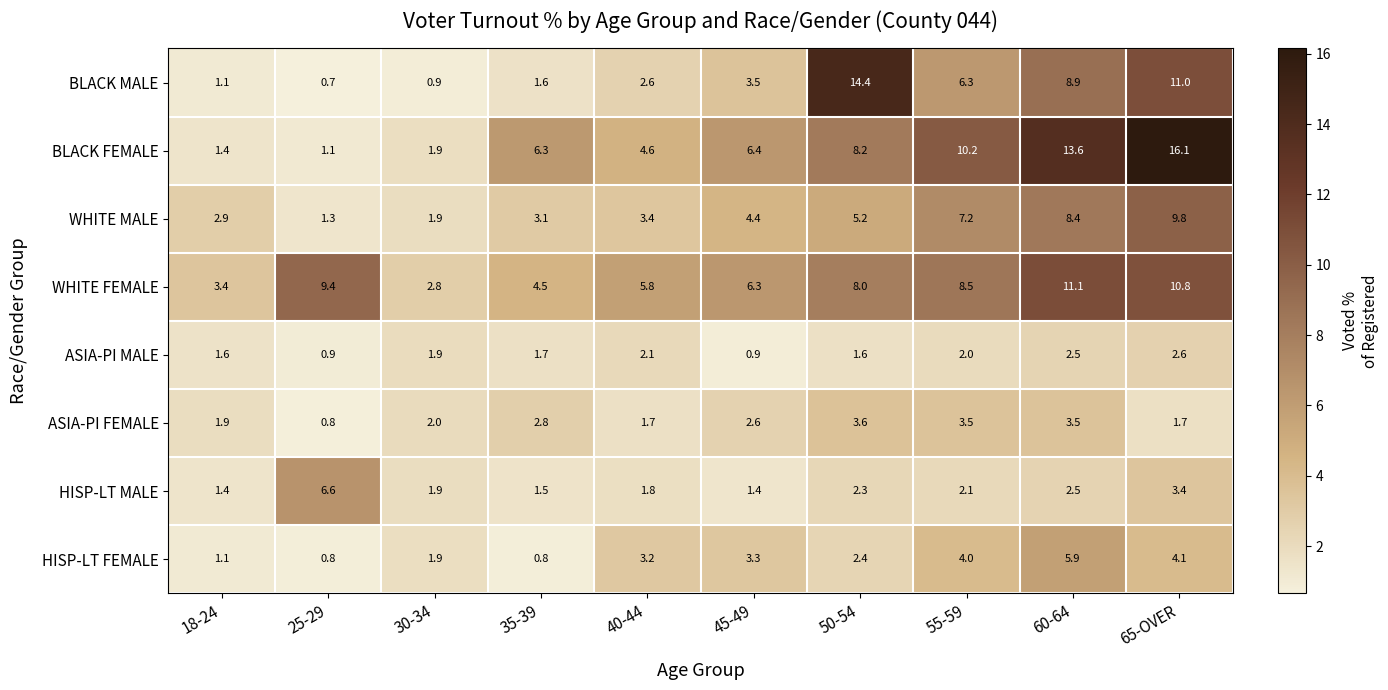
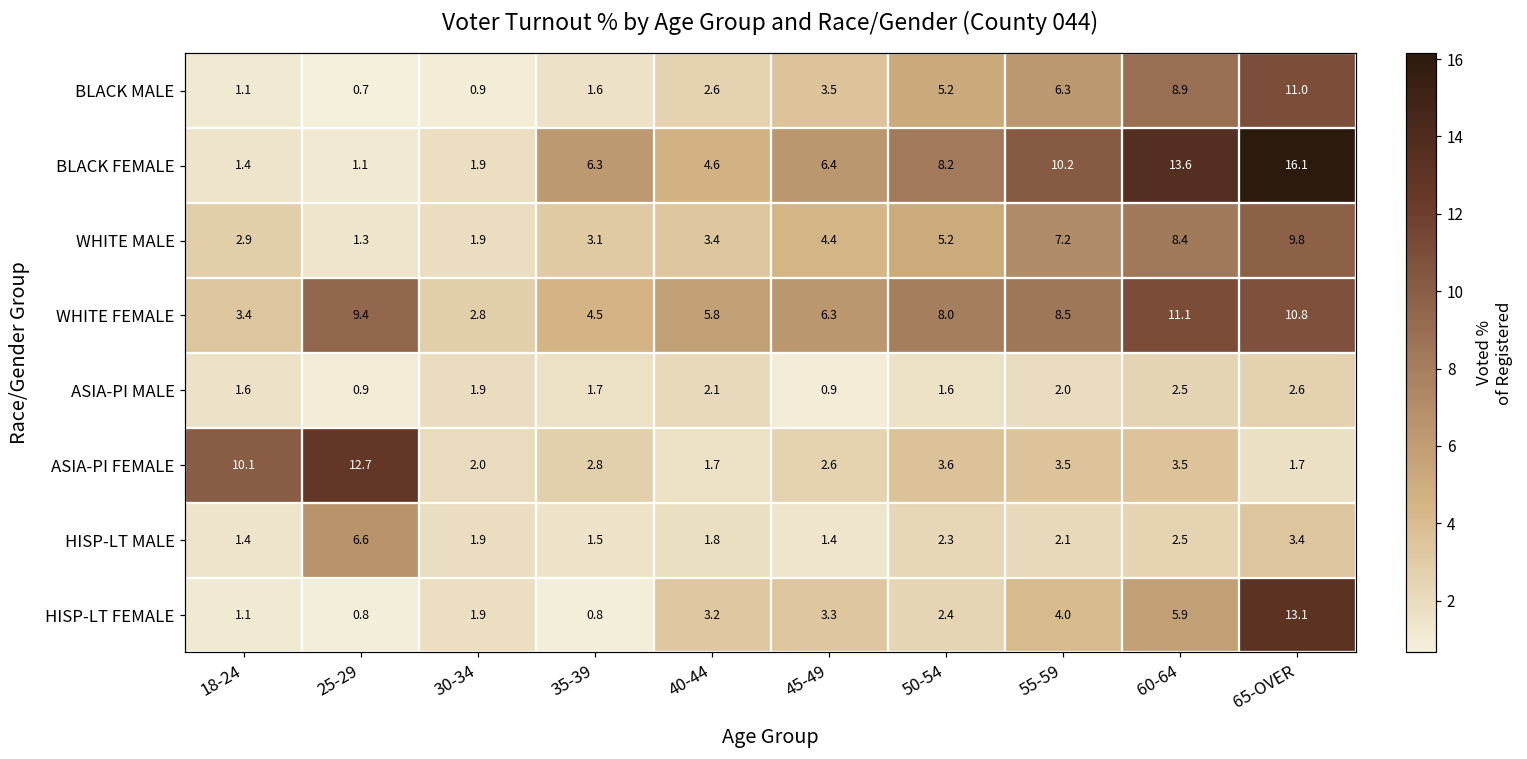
  {
    "BLACK MALE": {
      "18-24": 1.1,
      "25-29": 0.7,
      "30-34": 0.9,
      "35-39": 1.6,
      "40-44": 2.6,
      "45-49": 3.5,
-     "50-54": 14.4,
+     "50-54": 5.2,
      "55-59": 6.3,
      "60-64": 8.9,
      "65-OVER": 11.0
    },
    "BLACK FEMALE": {
      "18-24": 1.4,
      "25-29": 1.1,
      "30-34": 1.9,
      "35-39": 6.3,
      "40-44": 4.6,
      "45-49": 6.4,
      "50-54": 8.2,
      "55-59": 10.2,
      "60-64": 13.6,
      "65-OVER": 16.1
    },
    "WHITE MALE": {
      "18-24": 2.9,
      "25-29": 1.3,
      "30-34": 1.9,
      "35-39": 3.1,
      "40-44": 3.4,
      "45-49": 4.4,
      "50-54": 5.2,
      "55-59": 7.2,
      "60-64": 8.4,
      "65-OVER": 9.8
    },
    "WHITE FEMALE": {
      "18-24": 3.4,
      "25-29": 9.4,
      "30-34": 2.8,
      "35-39": 4.5,
      "40-44": 5.8,
      "45-49": 6.3,
      "50-54": 8.0,
      "55-59": 8.5,
      "60-64": 11.1,
      "65-OVER": 10.8
    },
    "ASIA-PI MALE": {
      "18-24": 1.6,
      "25-29": 0.9,
      "30-34": 1.9,
      "35-39": 1.7,
      "40-44": 2.1,
      "45-49": 0.9,
      "50-54": 1.6,
      "55-59": 2.0,
      "60-64": 2.5,
      "65-OVER": 2.6
    },
    "ASIA-PI FEMALE": {
-     "18-24": 1.9,
-     "25-29": 0.8,
+     "18-24": 10.1,
+     "25-29": 12.7,
      "30-34": 2.0,
      "35-39": 2.8,
      "40-44": 1.7,
      "45-49": 2.6,
      "50-54": 3.6,
      "55-59": 3.5,
      "60-64": 3.5,
      "65-OVER": 1.7
    },
    "HISP-LT MALE": {
      "18-24": 1.4,
      "25-29": 6.6,
      "30-34": 1.9,
      "35-39": 1.5,
      "40-44": 1.8,
      "45-49": 1.4,
      "50-54": 2.3,
      "55-59": 2.1,
      "60-64": 2.5,
      "65-OVER": 3.4
    },
    "HISP-LT FEMALE": {
      "18-24": 1.1,
      "25-29": 0.8,
      "30-34": 1.9,
      "35-39": 0.8,
      "40-44": 3.2,
      "45-49": 3.3,
      "50-54": 2.4,
      "55-59": 4.0,
      "60-64": 5.9,
-     "65-OVER": 4.1
+     "65-OVER": 13.1
    }
  }
